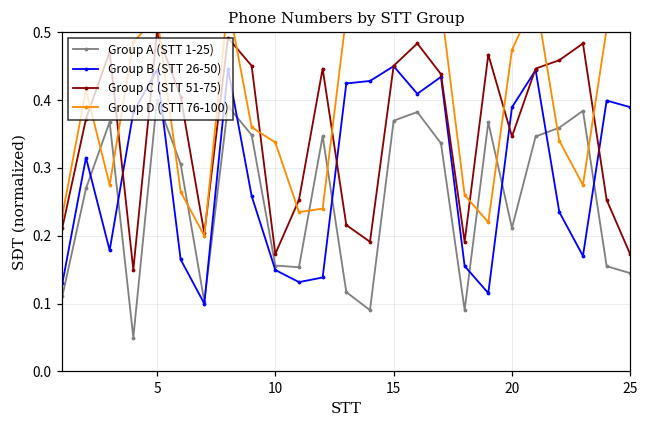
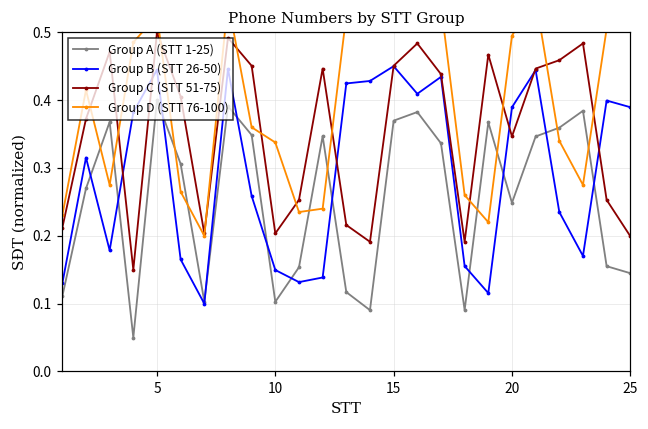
  {
    "Group A (STT 1-25)": {
-     "10": 0.16,
+     "10": 0.10,
      "15": 0.37,
-     "20": 0.21,
+     "20": 0.25,
      "25": 0.14
    },
    "Group B (STT 26-50)": {
      "10": 0.15,
      "20": 0.39,
      "25": 0.39
    },
    "Group C (STT 51-75)": {
      "5": 0.50,
-     "10": 0.17,
+     "10": 0.20,
      "20": 0.35,
-     "25": 0.17
+     "25": 0.20
    },
    "Group D (STT 76-100)": {
      "10": 0.34,
-     "20": 0.47
+     "20": 0.50
    }
  }
